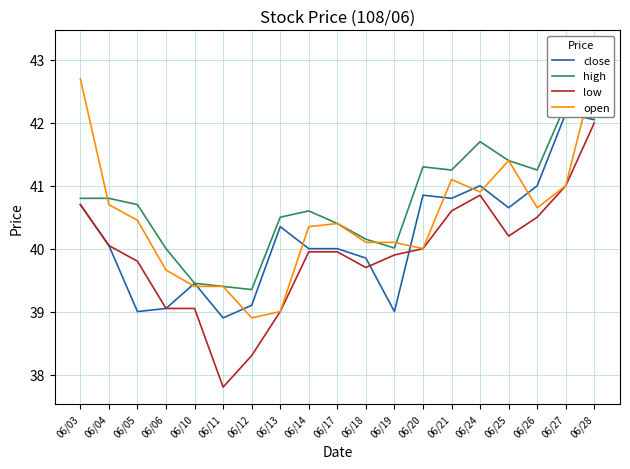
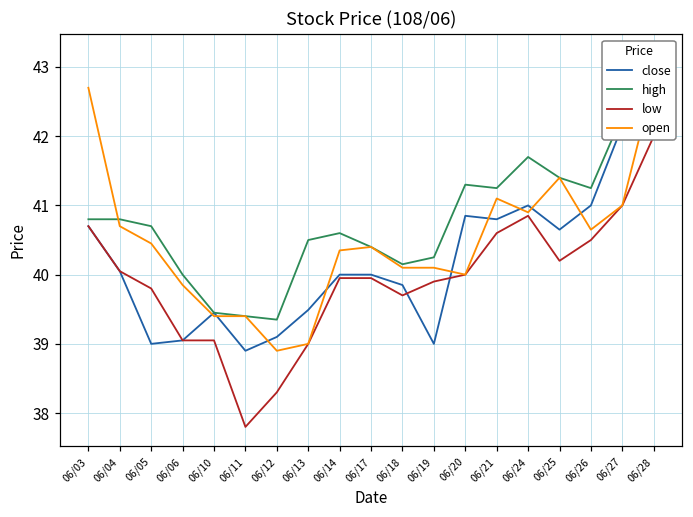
  {
    "close": {
      "06/05": 39.0,
      "06/11": 38.9,
      "06/12": 39.1,
-     "06/13": 40.4,
+     "06/13": 39.5,
      "06/14": 40.0,
      "06/17": 40.0,
      "06/18": 39.9,
      "06/19": 39.0,
      "06/20": 40.9,
      "06/21": 40.8,
      "06/24": 41.0,
      "06/25": 40.7,
      "06/26": 41.0,
      "06/28": 42.1
    },
    "high": {
      "06/03": 40.8,
      "06/04": 40.8,
      "06/05": 40.7,
      "06/06": 40.0,
      "06/12": 39.4,
      "06/13": 40.5,
      "06/14": 40.6,
      "06/18": 40.2,
-     "06/19": 40.0,
+     "06/19": 40.3,
      "06/20": 41.3,
      "06/21": 41.3,
      "06/24": 41.7,
      "06/26": 41.3
    },
    "low": {
      "06/05": 39.8,
      "06/10": 39.1,
      "06/11": 37.8,
      "06/12": 38.3,
      "06/14": 40.0,
      "06/17": 40.0,
      "06/18": 39.7,
      "06/19": 39.9,
      "06/21": 40.6,
      "06/24": 40.9,
      "06/25": 40.2,
      "06/26": 40.5,
      "06/28": 42.0
    },
    "open": {
      "06/03": 42.7,
      "06/04": 40.7,
      "06/05": 40.5,
-     "06/06": 39.7,
+     "06/06": 39.9,
      "06/10": 39.4,
      "06/12": 38.9,
      "06/14": 40.4,
      "06/18": 40.1,
      "06/19": 40.1,
      "06/21": 41.1,
      "06/24": 40.9,
      "06/26": 40.7
    }
  }
